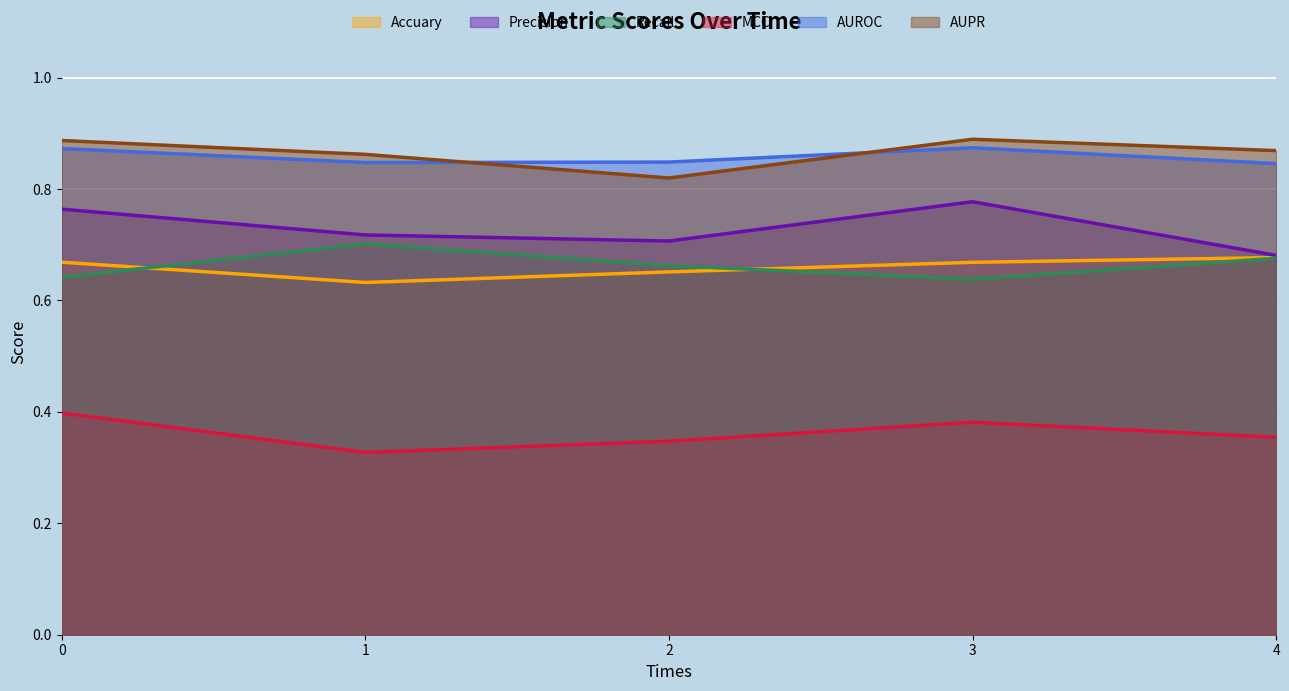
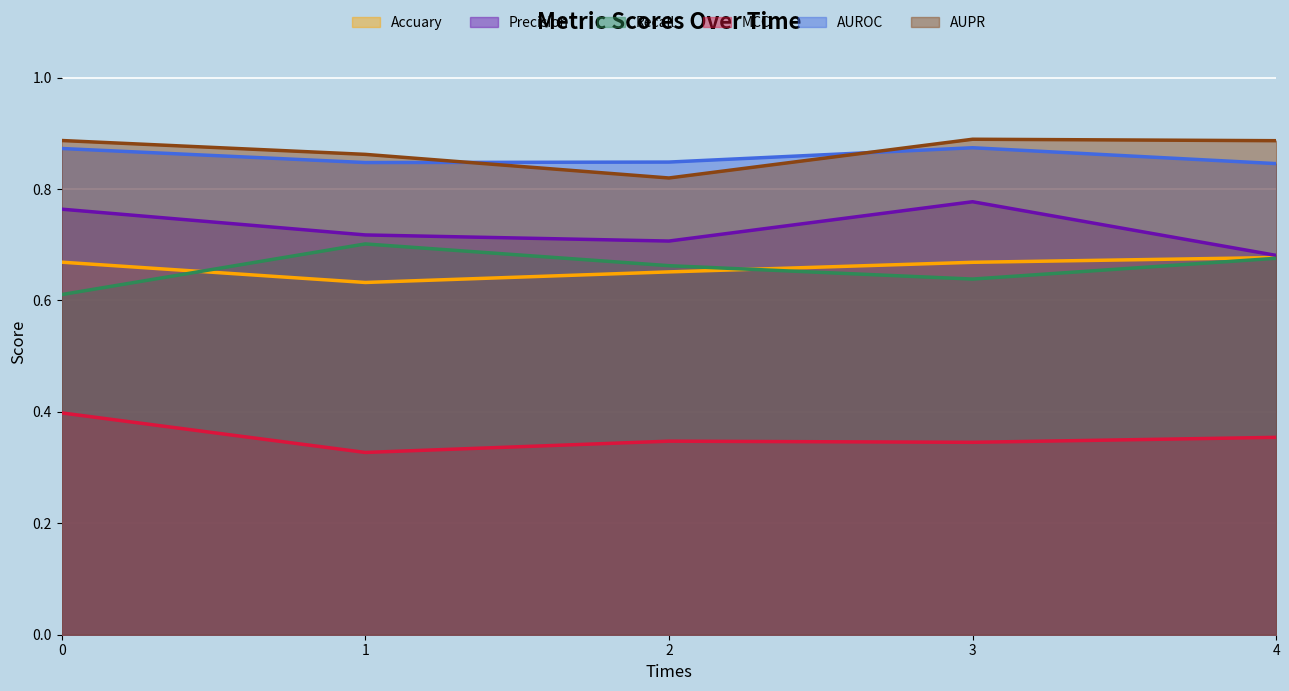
  {
    "Accuary": {
      "0": 0.67,
      "1": 0.63,
      "2": 0.65,
      "3": 0.67
    },
    "Precision": {
      "0": 0.76,
      "1": 0.72,
      "2": 0.71,
      "3": 0.78
    },
    "Recall": {
-     "0": 0.64,
+     "0": 0.61,
      "1": 0.70,
      "2": 0.66,
      "3": 0.64
    },
    "MCC": {
      "0": 0.40,
      "1": 0.33,
      "2": 0.35,
-     "3": 0.38,
+     "3": 0.35,
      "4": 0.35
    },
    "AUROC": {
      "0": 0.87,
      "1": 0.85,
      "2": 0.85,
      "3": 0.87,
      "4": 0.85
    },
    "AUPR": {
      "0": 0.89,
      "1": 0.86,
      "2": 0.82,
      "3": 0.89,
-     "4": 0.87
+     "4": 0.89
    }
  }
